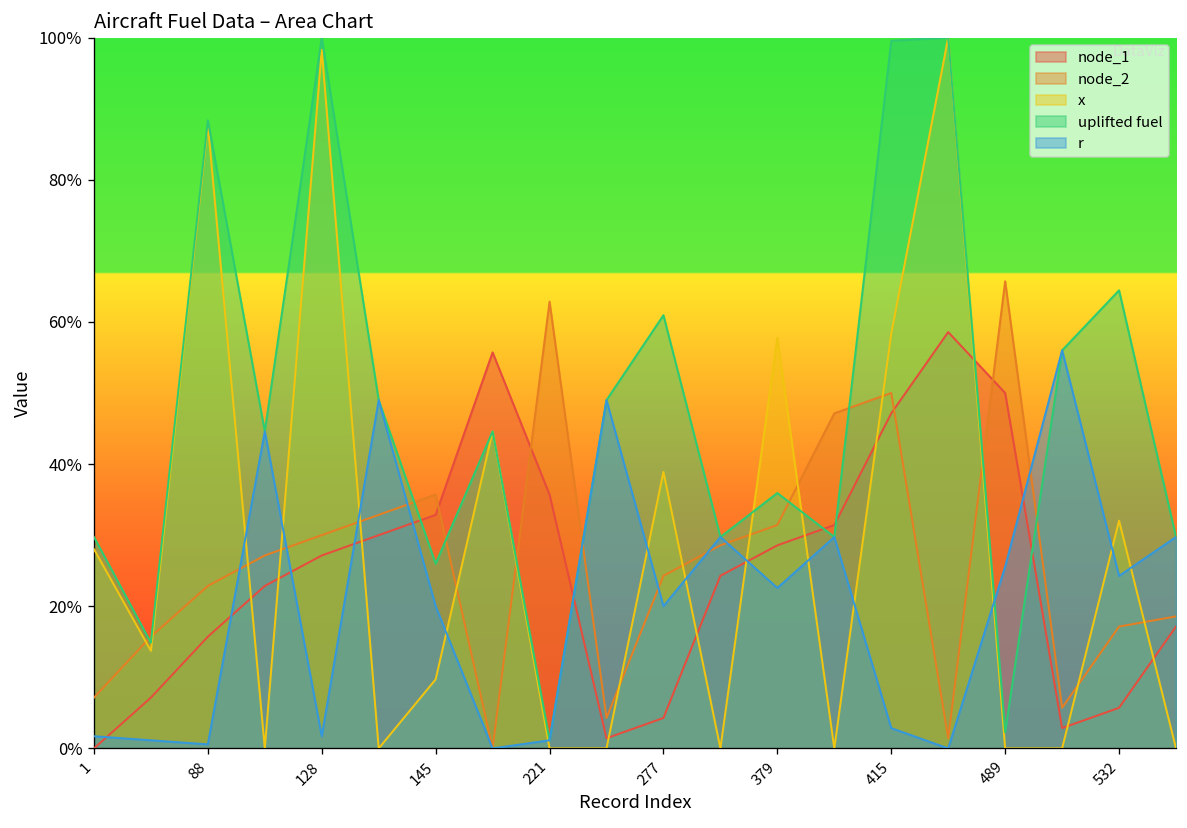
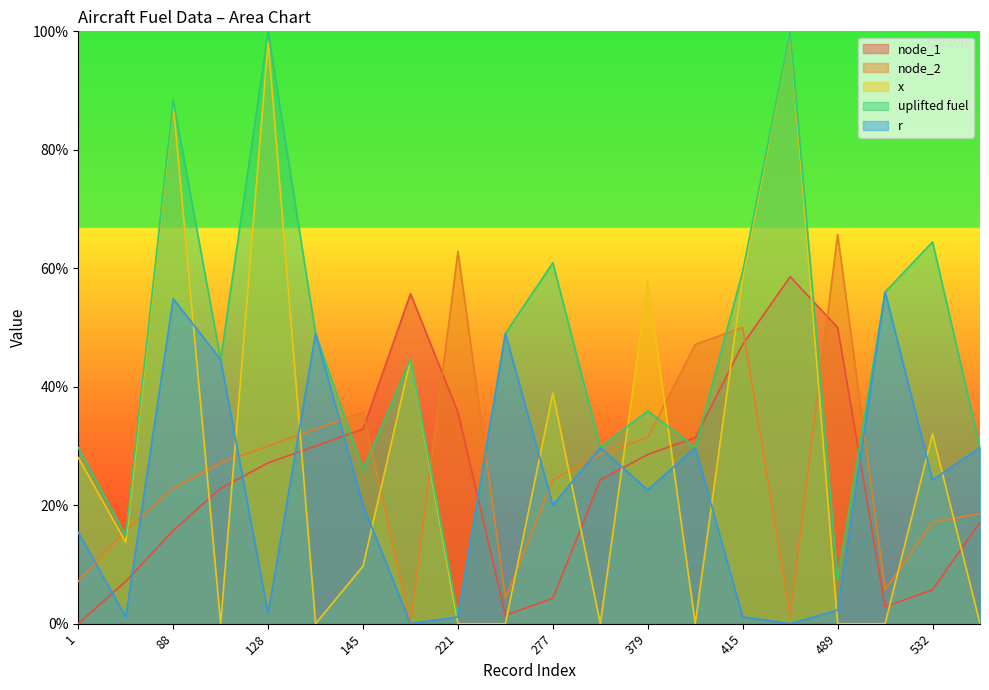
  {
    "uplifted fuel": {
      "1": "30%",
      "88": "88%",
      "128": "100%",
      "145": "26%",
      "277": "61%",
      "379": "36%",
-     "415": "100%",
-     "489": "2%",
+     "415": "59%",
+     "489": "7%",
      "532": "64%"
    },
    "r": {
-     "1": "2%",
-     "88": "1%",
+     "1": "15%",
+     "88": "55%",
      "128": "2%",
      "145": "20%",
      "277": "20%",
      "379": "23%",
-     "415": "3%",
-     "489": "26%",
+     "415": "1%",
+     "489": "2%",
      "532": "24%"
    }
  }
